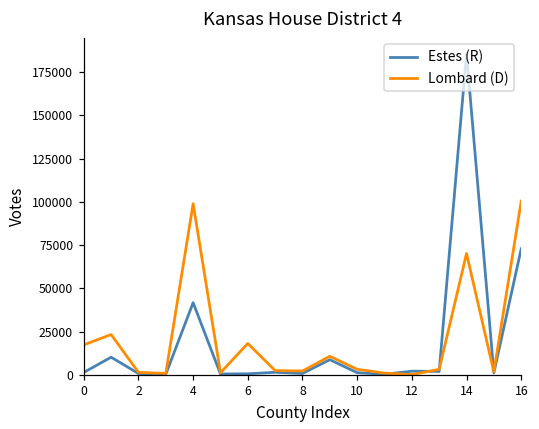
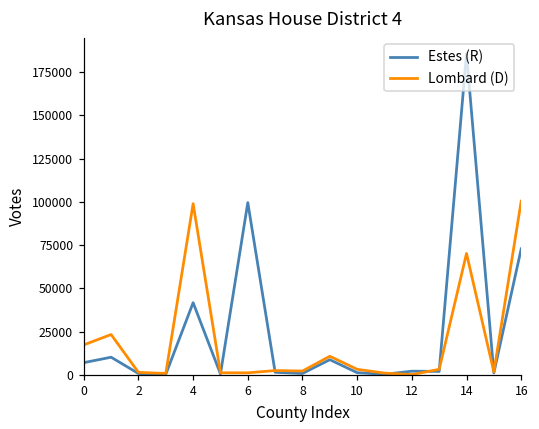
  {
    "Estes (R)": {
-     "0": 1000,
+     "0": 7000,
      "4": 42000,
-     "6": 1000,
+     "6": 100000,
      "10": 1000,
      "12": 2000,
      "16": 73000
    },
    "Lombard (D)": {
      "0": 17000,
      "4": 99000,
-     "6": 18000,
+     "6": 1000,
      "10": 3000,
      "12": 0,
      "14": 70000,
      "16": 100000
    }
  }
